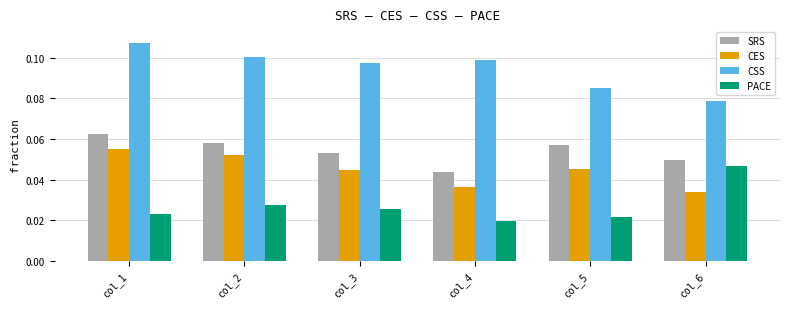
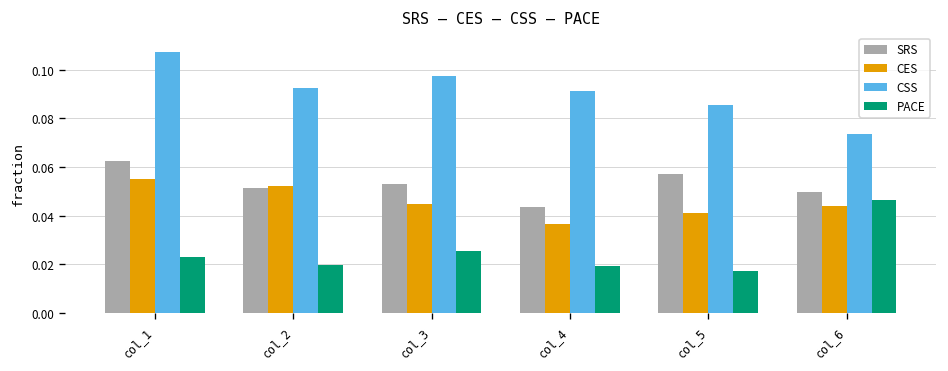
  {
    "SRS": {
      "col_1": 0.062,
-     "col_2": 0.058,
+     "col_2": 0.052,
      "col_3": 0.053,
      "col_4": 0.044,
      "col_5": 0.057,
      "col_6": 0.050
    },
    "CES": {
      "col_1": 0.055,
      "col_2": 0.052,
      "col_3": 0.045,
      "col_4": 0.036,
-     "col_5": 0.045,
-     "col_6": 0.034
+     "col_5": 0.041,
+     "col_6": 0.044
    },
    "CSS": {
      "col_1": 0.107,
-     "col_2": 0.100,
+     "col_2": 0.092,
      "col_3": 0.097,
-     "col_4": 0.099,
+     "col_4": 0.091,
      "col_5": 0.085,
-     "col_6": 0.079
+     "col_6": 0.073
    },
    "PACE": {
      "col_1": 0.023,
-     "col_2": 0.027,
+     "col_2": 0.020,
      "col_3": 0.025,
      "col_4": 0.019,
-     "col_5": 0.022,
+     "col_5": 0.017,
      "col_6": 0.047
    }
  }
